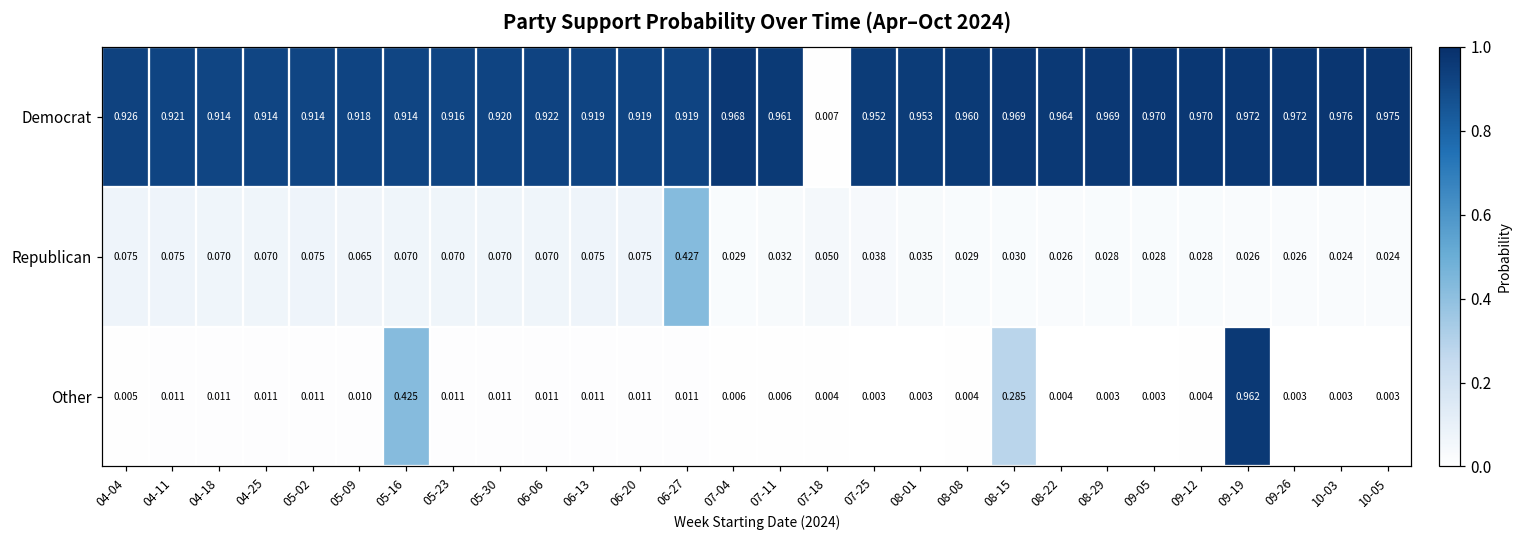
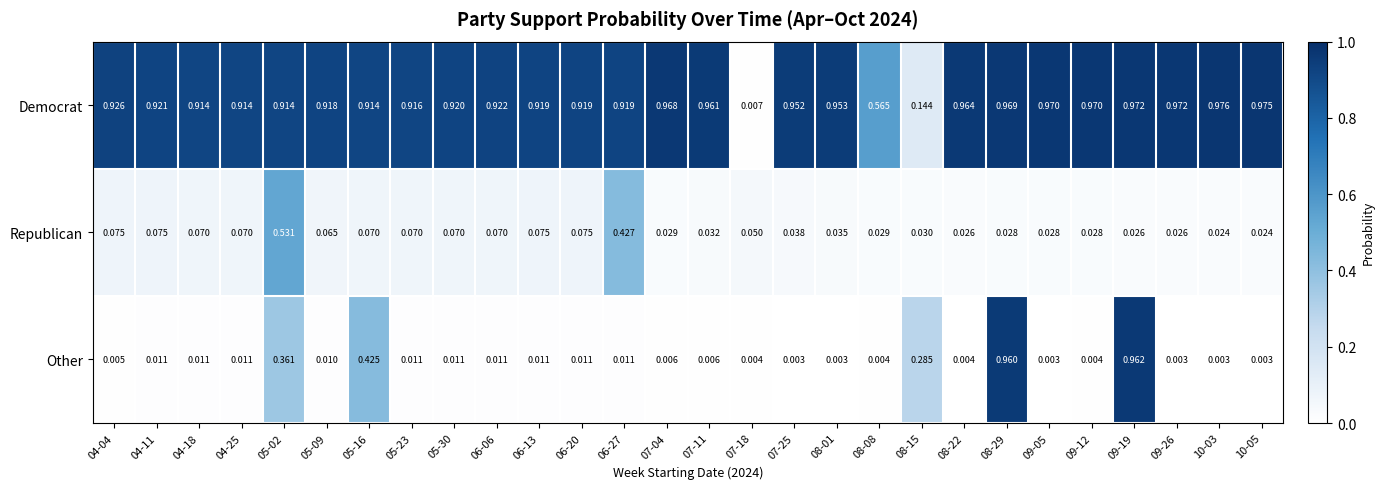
  {
    "Democrat": {
      "04-04": 0.926,
      "04-11": 0.921,
      "04-18": 0.914,
      "04-25": 0.914,
      "05-02": 0.914,
      "05-09": 0.918,
      "05-16": 0.914,
      "05-23": 0.916,
      "05-30": 0.920,
      "06-06": 0.922,
      "06-13": 0.919,
      "06-20": 0.919,
      "06-27": 0.919,
      "07-04": 0.968,
      "07-11": 0.961,
      "07-18": 0.007,
      "07-25": 0.952,
      "08-01": 0.953,
-     "08-08": 0.960,
-     "08-15": 0.969,
+     "08-08": 0.565,
+     "08-15": 0.144,
      "08-22": 0.964,
      "08-29": 0.969,
      "09-05": 0.970,
      "09-12": 0.970,
      "09-19": 0.972,
      "09-26": 0.972,
      "10-03": 0.976,
      "10-05": 0.975
    },
    "Republican": {
      "04-04": 0.075,
      "04-11": 0.075,
      "04-18": 0.070,
      "04-25": 0.070,
-     "05-02": 0.075,
+     "05-02": 0.531,
      "05-09": 0.065,
      "05-16": 0.070,
      "05-23": 0.070,
      "05-30": 0.070,
      "06-06": 0.070,
      "06-13": 0.075,
      "06-20": 0.075,
      "06-27": 0.427,
      "07-04": 0.029,
      "07-11": 0.032,
      "07-18": 0.050,
      "07-25": 0.038,
      "08-01": 0.035,
      "08-08": 0.029,
      "08-15": 0.030,
      "08-22": 0.026,
      "08-29": 0.028,
      "09-05": 0.028,
      "09-12": 0.028,
      "09-19": 0.026,
      "09-26": 0.026,
      "10-03": 0.024,
      "10-05": 0.024
    },
    "Other": {
      "04-04": 0.005,
      "04-11": 0.011,
      "04-18": 0.011,
      "04-25": 0.011,
-     "05-02": 0.011,
+     "05-02": 0.361,
      "05-09": 0.010,
      "05-16": 0.425,
      "05-23": 0.011,
      "05-30": 0.011,
      "06-06": 0.011,
      "06-13": 0.011,
      "06-20": 0.011,
      "06-27": 0.011,
      "07-04": 0.006,
      "07-11": 0.006,
      "07-18": 0.004,
      "07-25": 0.003,
      "08-01": 0.003,
      "08-08": 0.004,
      "08-15": 0.285,
      "08-22": 0.004,
-     "08-29": 0.003,
+     "08-29": 0.960,
      "09-05": 0.003,
      "09-12": 0.004,
      "09-19": 0.962,
      "09-26": 0.003,
      "10-03": 0.003,
      "10-05": 0.003
    }
  }
